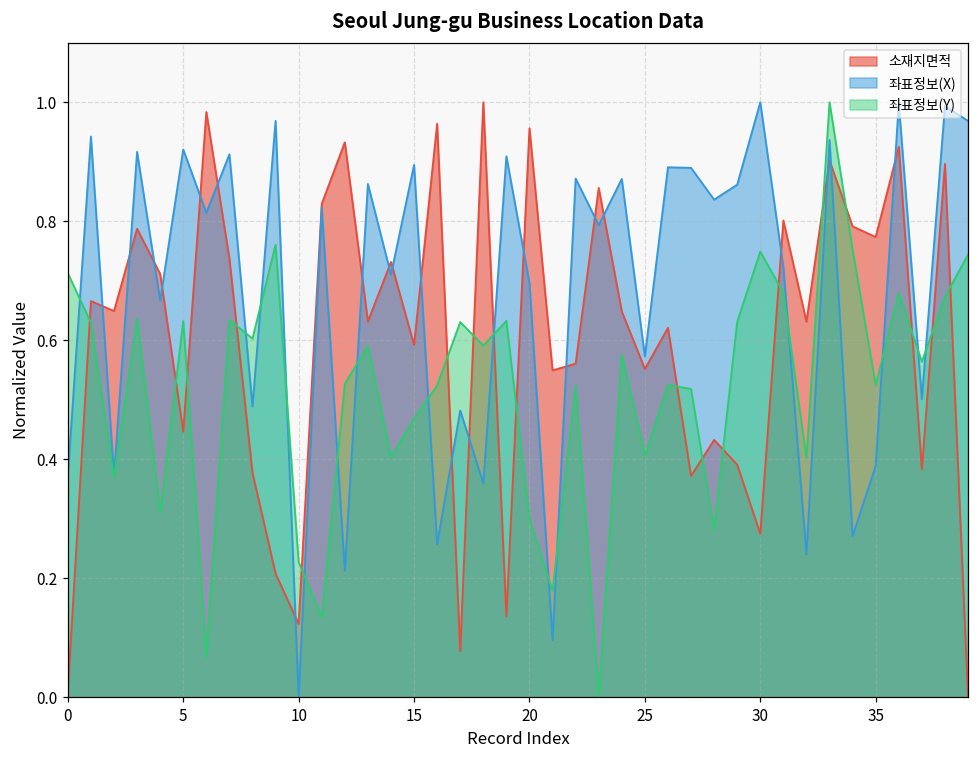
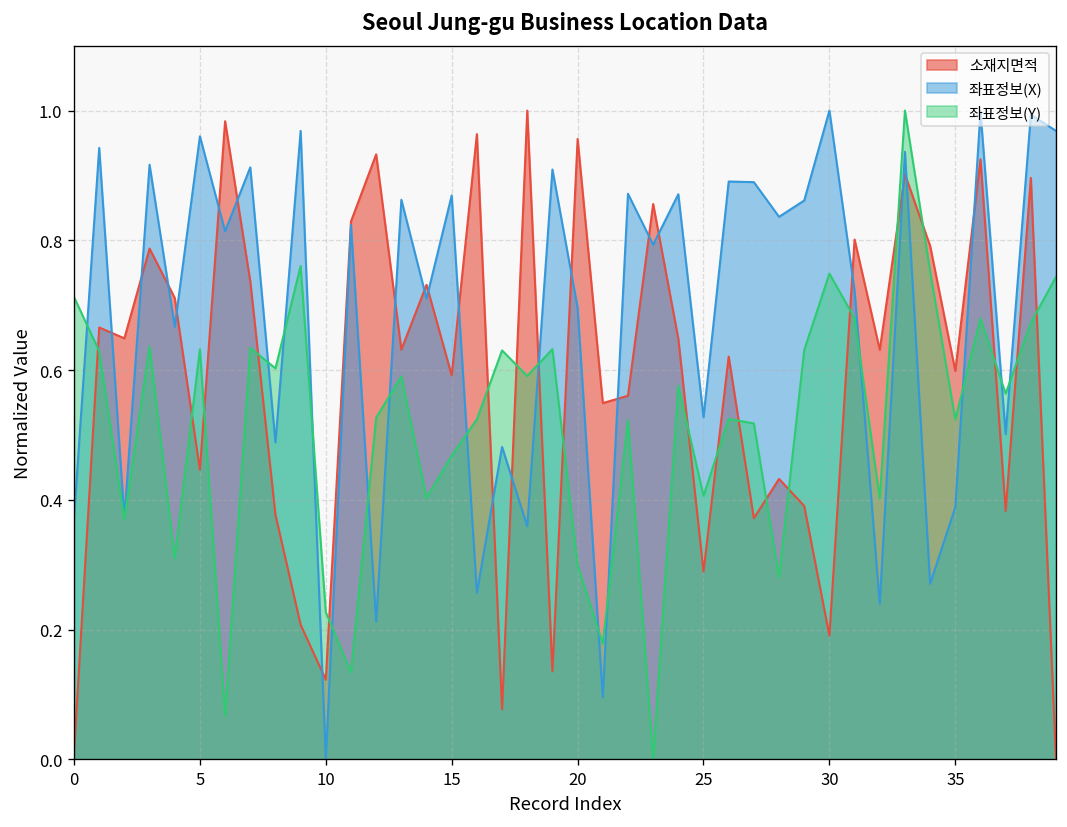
  {
    "소재지면적": {
      "0": 0.01,
      "5": 0.45,
      "10": 0.12,
      "15": 0.59,
      "20": 0.96,
-     "25": 0.55,
-     "30": 0.27,
-     "35": 0.77
+     "25": 0.29,
+     "30": 0.19,
+     "35": 0.60
    },
    "좌표정보(X)": {
      "0": 0.37,
-     "5": 0.92,
+     "5": 0.96,
      "10": 0.00,
-     "15": 0.89,
+     "15": 0.87,
      "20": 0.70,
-     "25": 0.57,
+     "25": 0.53,
      "30": 1.00,
      "35": 0.39
    },
    "좌표정보(Y)": {
      "0": 0.71,
      "5": 0.63,
      "10": 0.23,
      "15": 0.47,
      "20": 0.30,
      "25": 0.41,
      "30": 0.75,
      "35": 0.52
    }
  }
